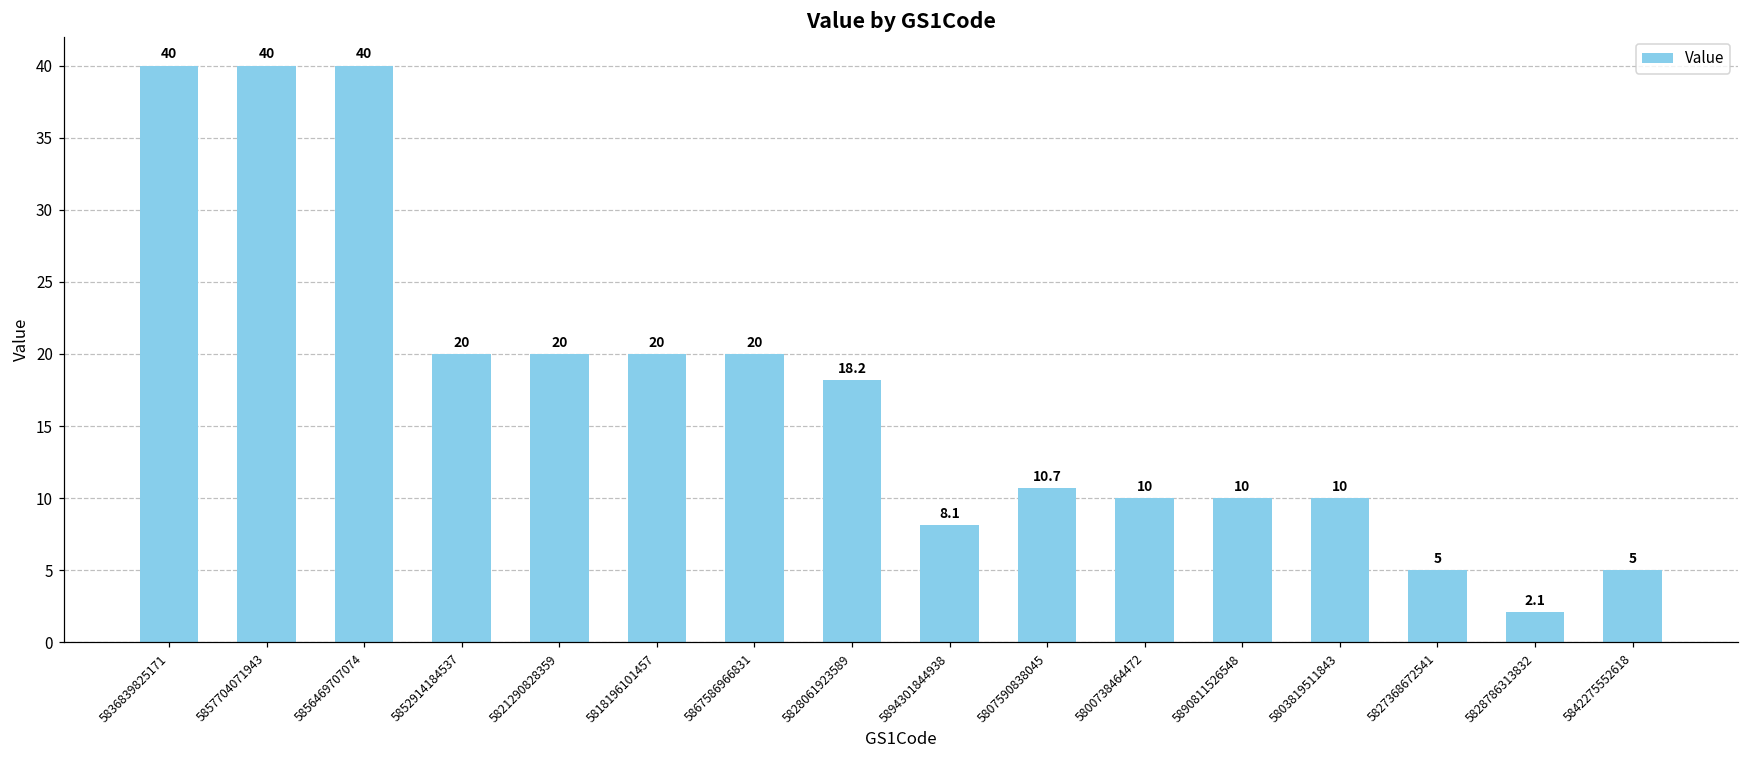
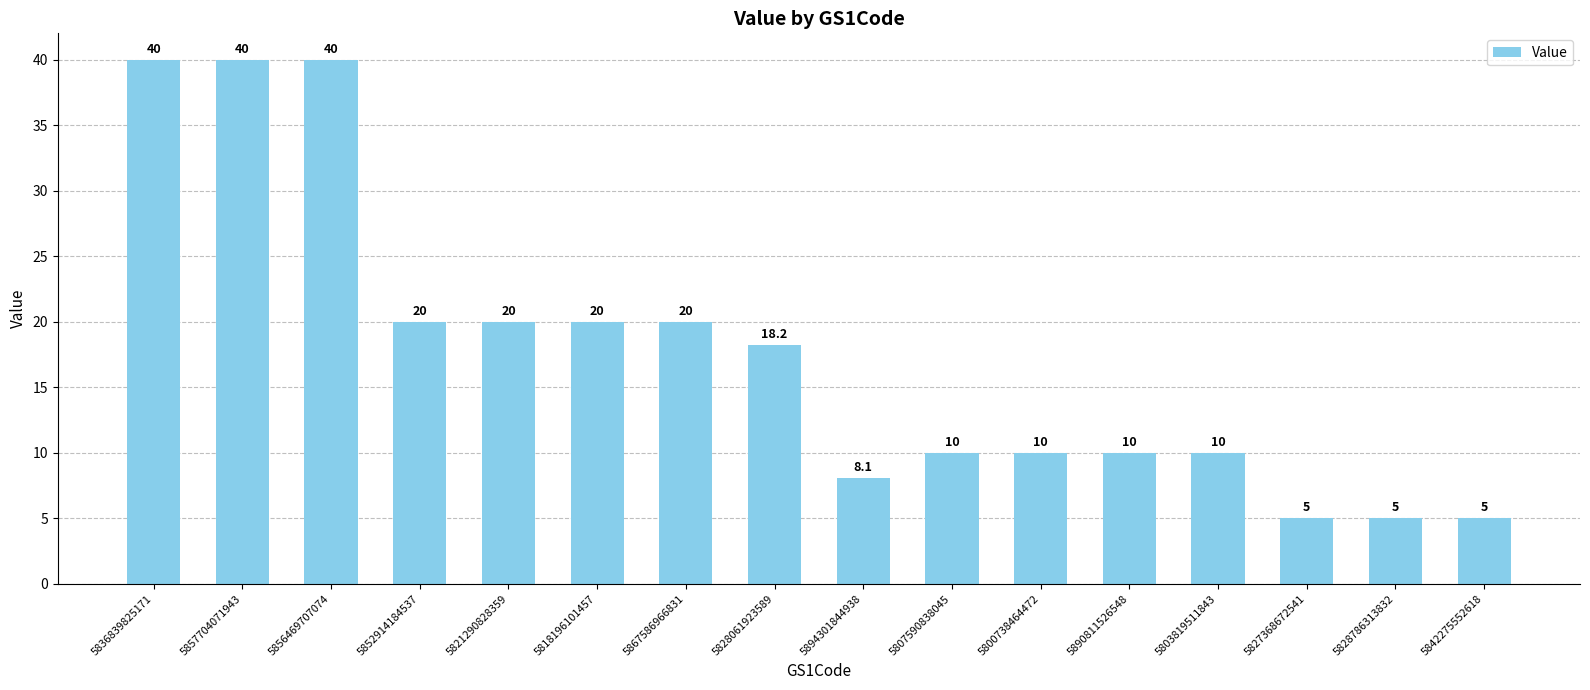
  {
    "5836839825171": 40,
    "5857704071943": 40,
    "5856469707074": 40,
    "5852914184537": 20,
    "5821290828359": 20,
    "5818196101457": 20,
    "5867586966831": 20,
    "5828061923589": 18.2,
    "5894301844938": 8.1,
-   "5807590838045": 10.7,
+   "5807590838045": 10,
    "5800738464472": 10,
    "5890811526548": 10,
    "5803819511843": 10,
    "5827368672541": 5,
-   "5828786313832": 2.1,
+   "5828786313832": 5,
    "5842275552618": 5
  }
